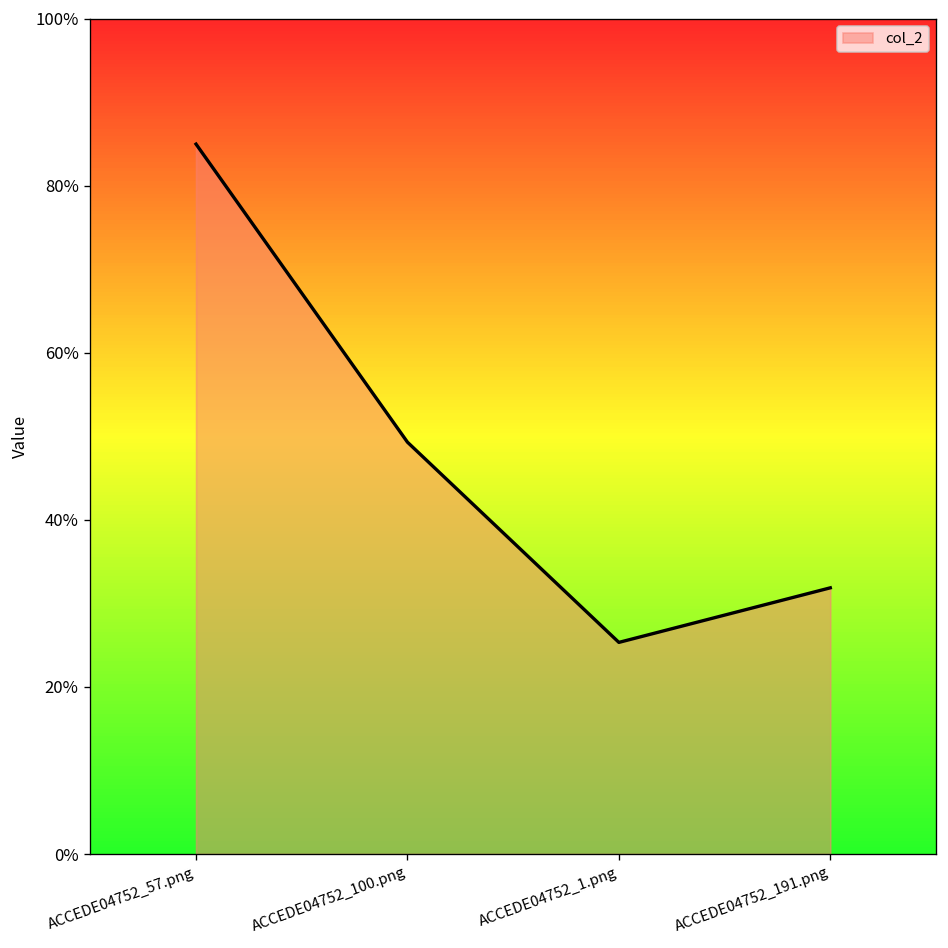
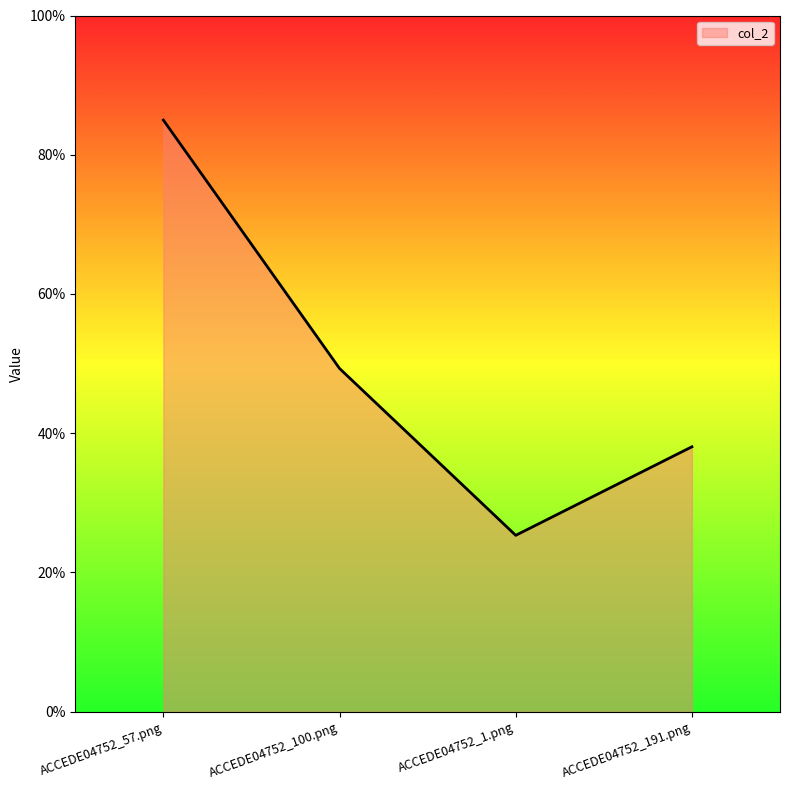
  {
    "ACCEDE04752_57.png": "85%",
    "ACCEDE04752_100.png": "49%",
    "ACCEDE04752_1.png": "25%",
-   "ACCEDE04752_191.png": "32%"
+   "ACCEDE04752_191.png": "38%"
  }
